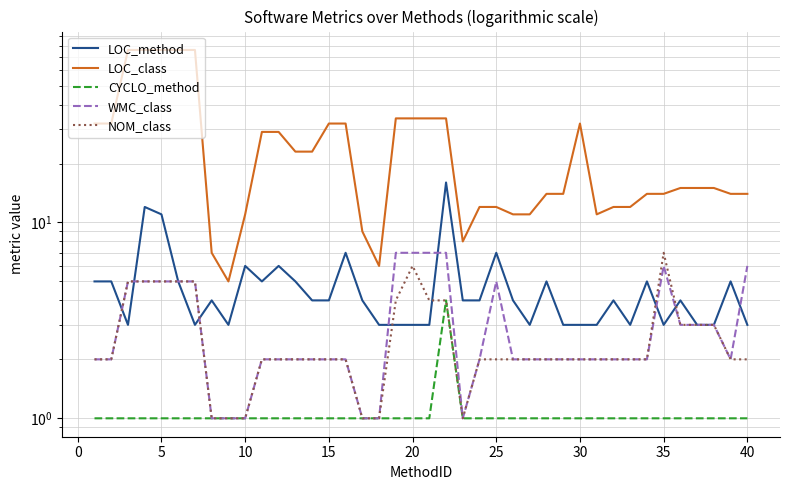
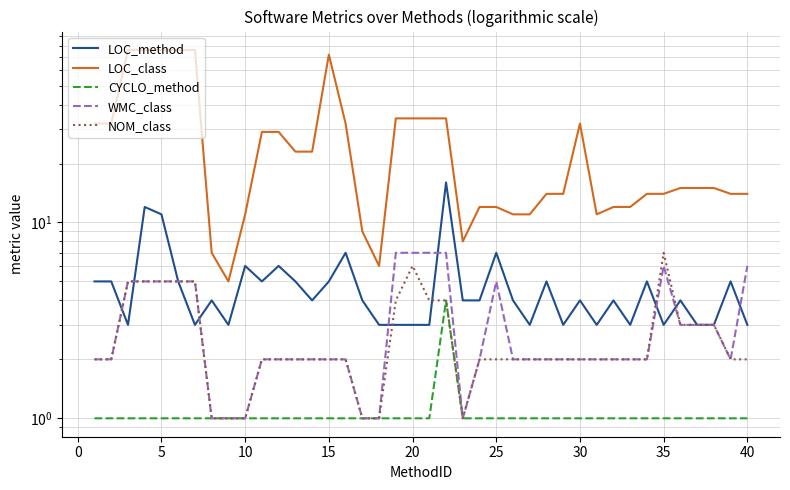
  {
    "LOC_method": {
      "5": 11,
      "10": 6,
-     "15": 4,
+     "15": 5,
      "20": 3,
      "25": 7,
-     "30": 3,
+     "30": 4,
      "35": 3,
      "40": 3
    },
    "LOC_class": {
      "10": 11,
-     "15": 32,
+     "15": 72,
      "20": 34,
      "25": 12,
      "30": 32,
      "35": 14,
      "40": 14
    },
    "CYCLO_method": {
      "5": 1,
      "15": 1,
      "20": 1,
      "25": 1,
      "30": 1,
      "35": 1,
      "40": 1
    },
    "WMC_class": {
      "20": 7,
      "25": 5,
      "35": 6,
      "40": 6
    },
    "NOM_class": {
      "20": 6,
      "25": 2,
      "35": 7,
      "40": 2
    }
  }
